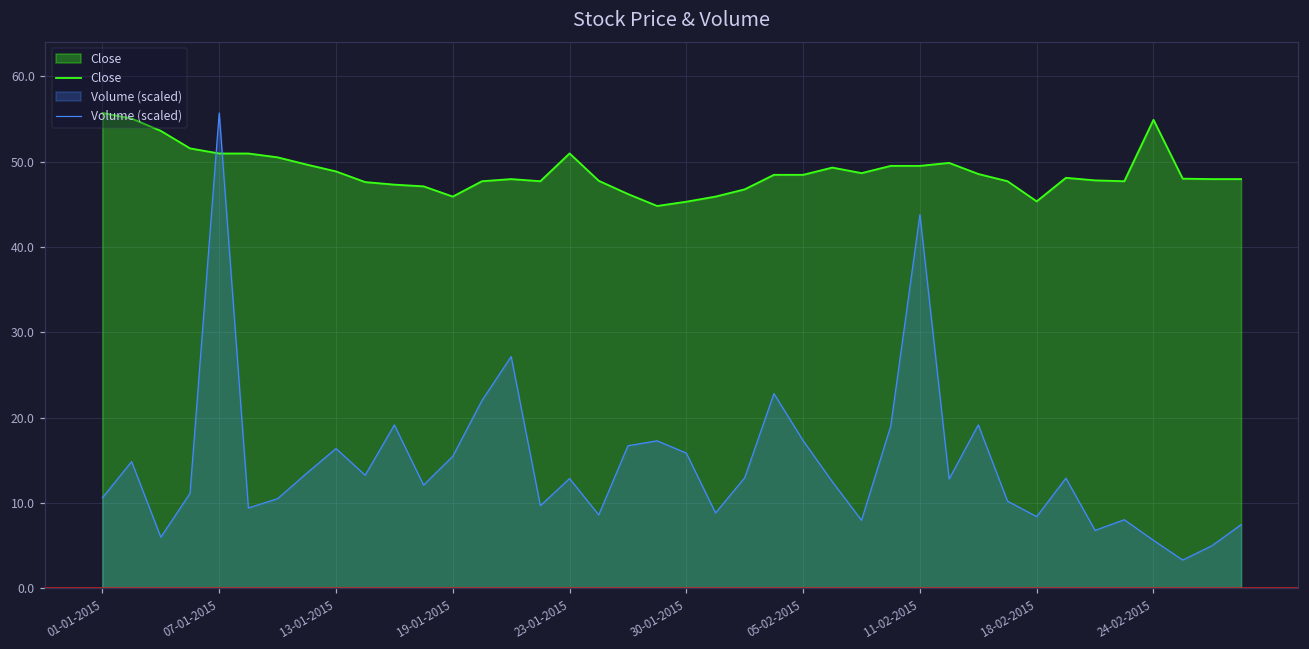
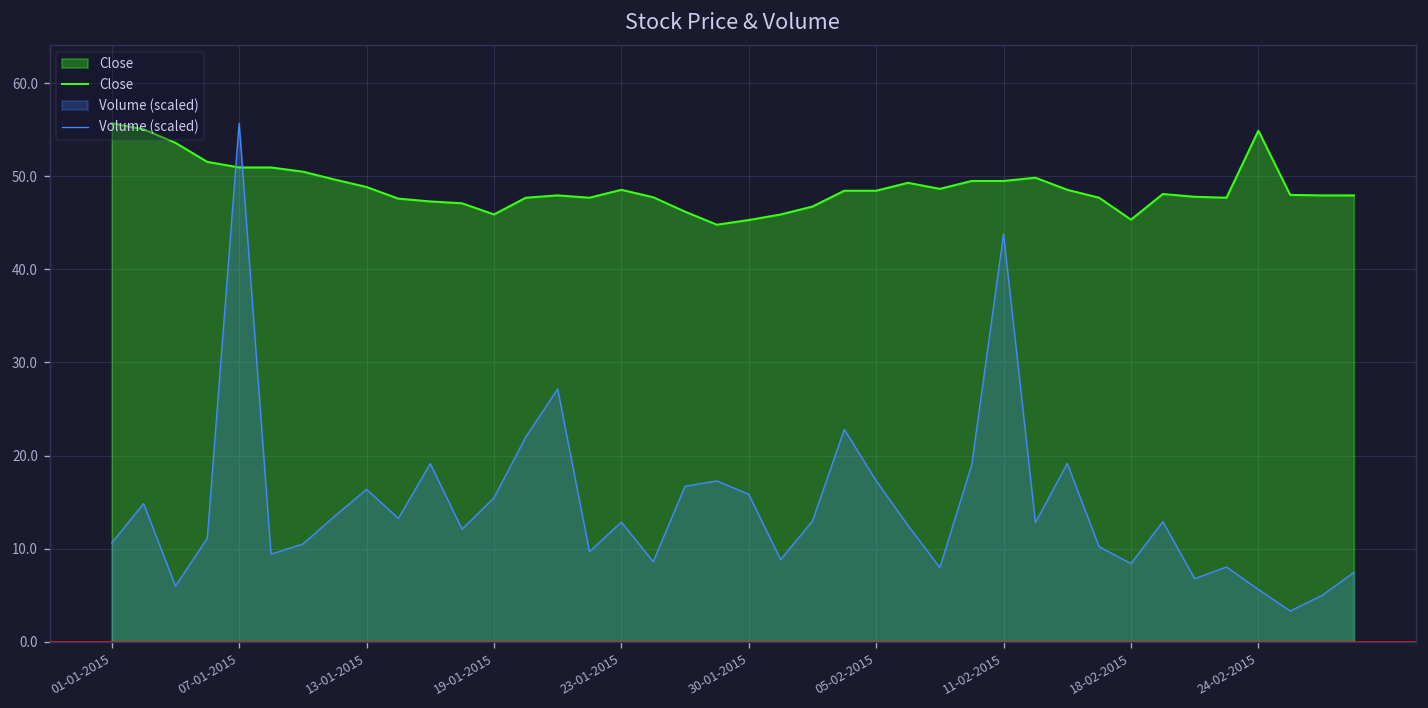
  {
    "Close": {
      "07-01-2015": 51,
      "13-01-2015": 49,
      "19-01-2015": 46,
-     "23-01-2015": 51,
+     "23-01-2015": 49,
      "30-01-2015": 45,
      "05-02-2015": 48,
      "11-02-2015": 50,
      "18-02-2015": 45,
      "24-02-2015": 55
    },
    "Volume (scaled)": {
      "01-01-2015": 11,
      "07-01-2015": 56,
      "13-01-2015": 16,
      "19-01-2015": 15,
      "23-01-2015": 13,
      "30-01-2015": 16,
      "05-02-2015": 17,
      "11-02-2015": 44,
      "18-02-2015": 8,
      "24-02-2015": 6
    }
  }
